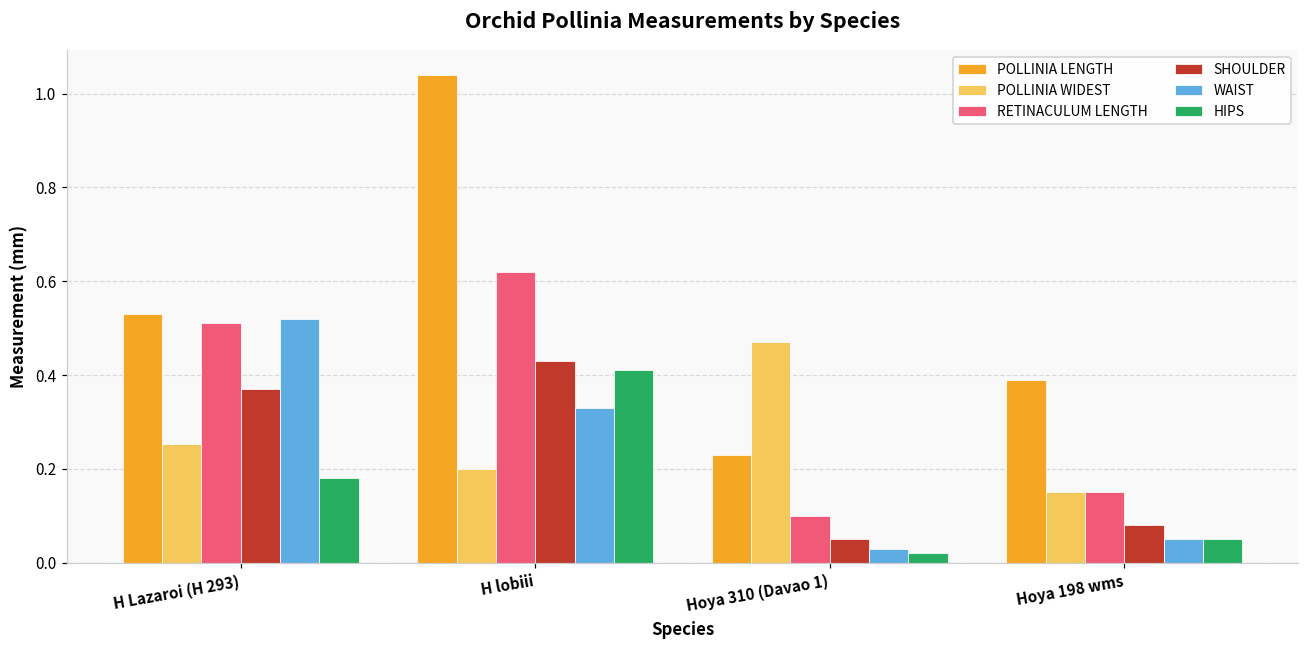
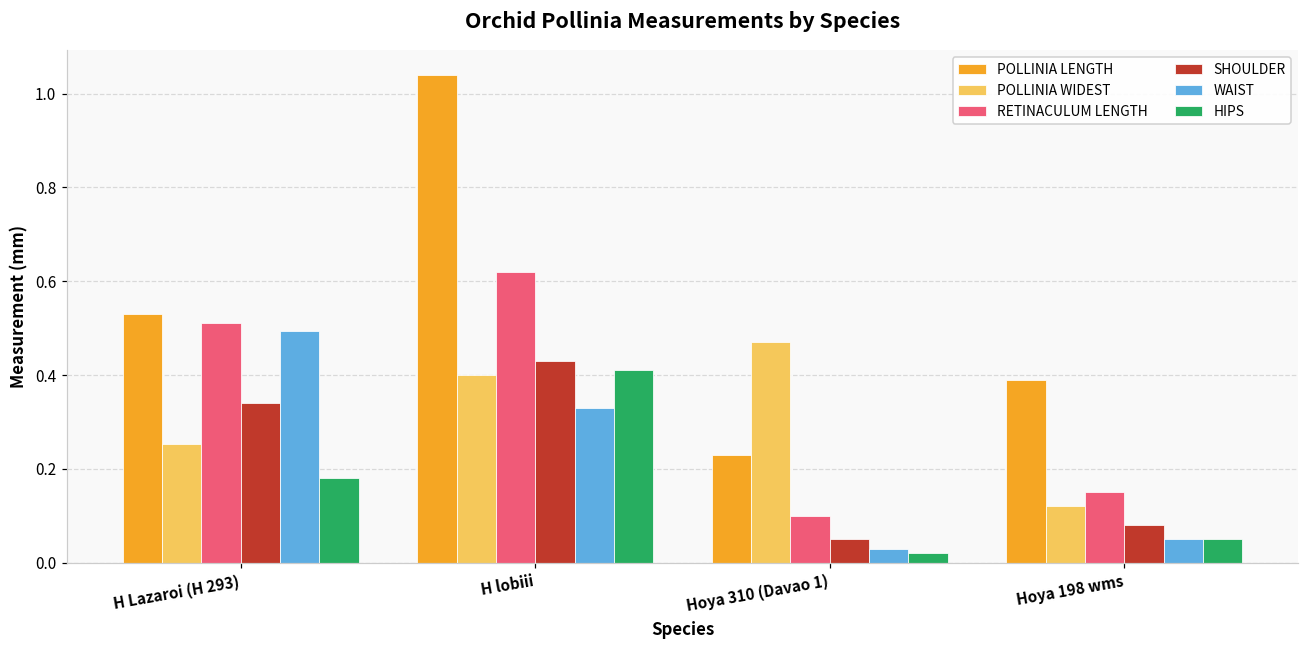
  {
    "POLLINIA LENGTH": {
      "H Lazaroi (H 293)": 0.53,
      "H lobiii": 1.04,
      "Hoya 310 (Davao 1)": 0.23,
      "Hoya 198 wms": 0.39
    },
    "POLLINIA WIDEST": {
      "H Lazaroi (H 293)": 0.25,
-     "H lobiii": 0.2,
+     "H lobiii": 0.4,
      "Hoya 310 (Davao 1)": 0.47,
-     "Hoya 198 wms": 0.15
+     "Hoya 198 wms": 0.12
    },
    "RETINACULUM LENGTH": {
      "H Lazaroi (H 293)": 0.51,
      "H lobiii": 0.62,
      "Hoya 310 (Davao 1)": 0.10,
      "Hoya 198 wms": 0.15
    },
    "SHOULDER": {
-     "H Lazaroi (H 293)": 0.37,
+     "H Lazaroi (H 293)": 0.34,
      "H lobiii": 0.43,
      "Hoya 310 (Davao 1)": 0.05,
      "Hoya 198 wms": 0.08
    },
    "WAIST": {
-     "H Lazaroi (H 293)": 0.52,
+     "H Lazaroi (H 293)": 0.50,
      "H lobiii": 0.33,
      "Hoya 310 (Davao 1)": 0.03,
      "Hoya 198 wms": 0.05
    },
    "HIPS": {
      "H Lazaroi (H 293)": 0.18,
      "H lobiii": 0.41,
      "Hoya 310 (Davao 1)": 0.02,
      "Hoya 198 wms": 0.05
    }
  }
